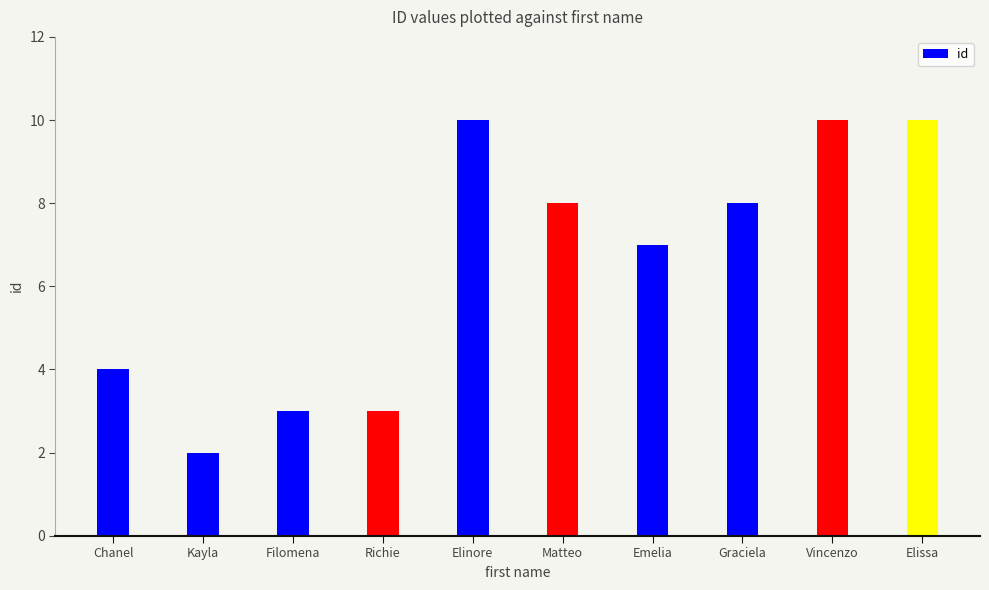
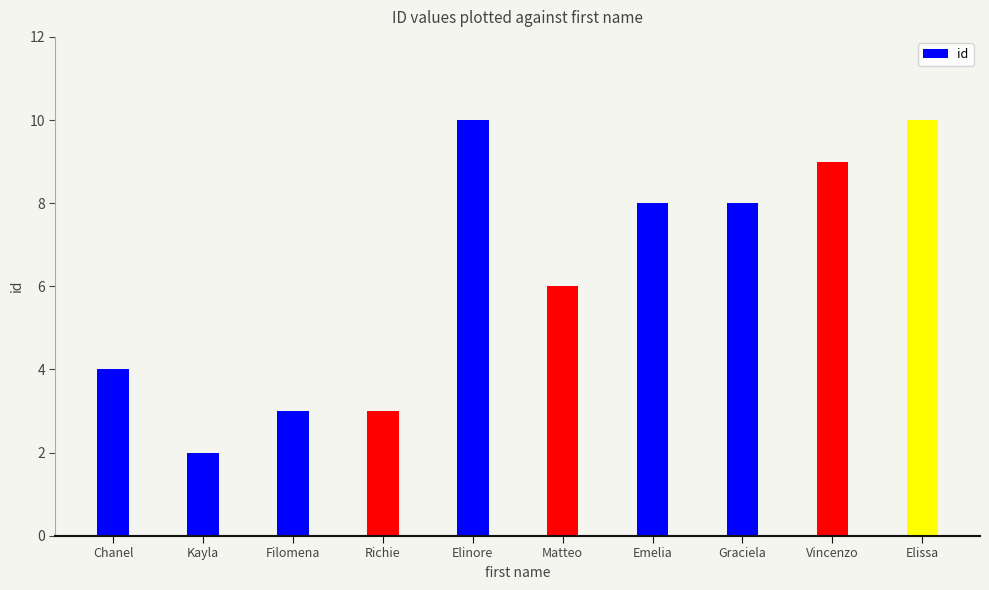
  {
    "Chanel": 4,
    "Kayla": 2,
    "Filomena": 3,
    "Richie": 3,
    "Elinore": 10,
-   "Matteo": 8,
-   "Emelia": 7,
+   "Matteo": 6,
+   "Emelia": 8,
    "Graciela": 8,
-   "Vincenzo": 10,
+   "Vincenzo": 9,
    "Elissa": 10
  }
